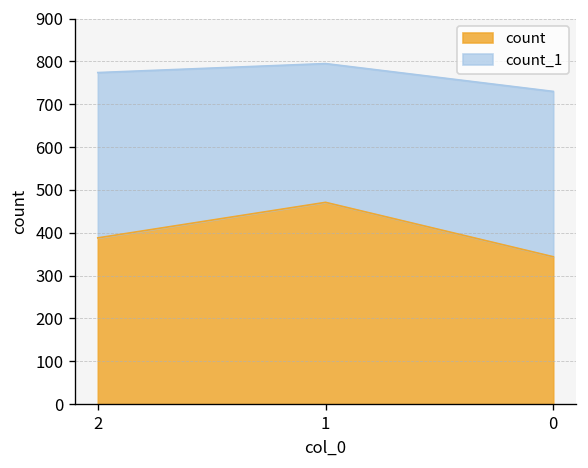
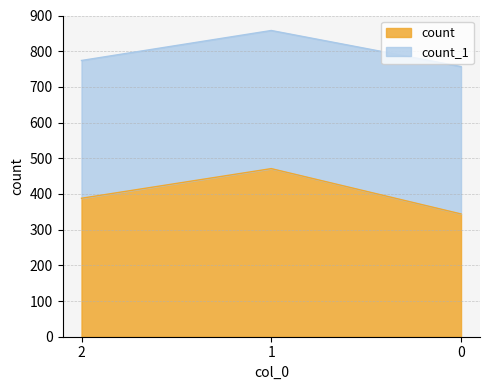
  {
    "count": {
      "2": 390,
      "1": 470,
      "0": 340
    },
    "count_1": {
      "2": 390,
-     "1": 320,
-     "0": 390
+     "1": 390,
+     "0": 410
    }
  }
